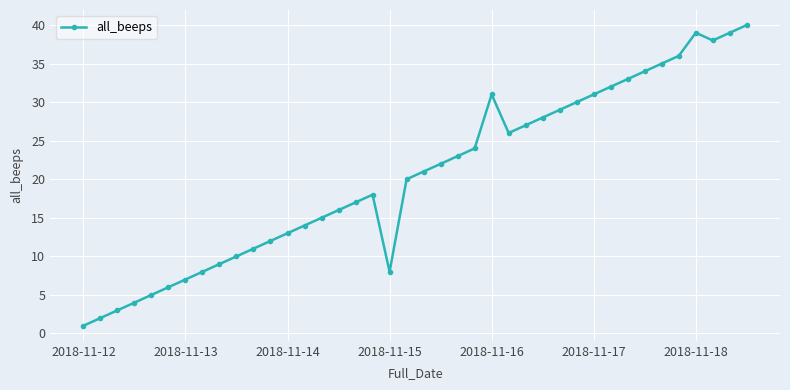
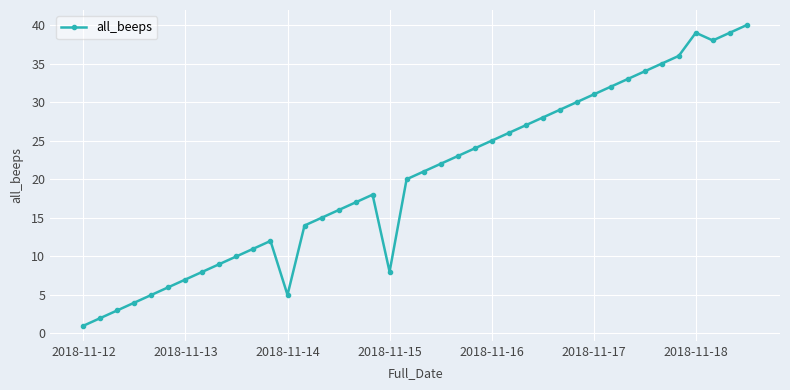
  {
    "2018-11-12": 1,
    "2018-11-13": 7,
-   "2018-11-14": 13,
+   "2018-11-14": 5,
    "2018-11-15": 8,
-   "2018-11-16": 31,
+   "2018-11-16": 25,
    "2018-11-17": 31,
    "2018-11-18": 39
  }
